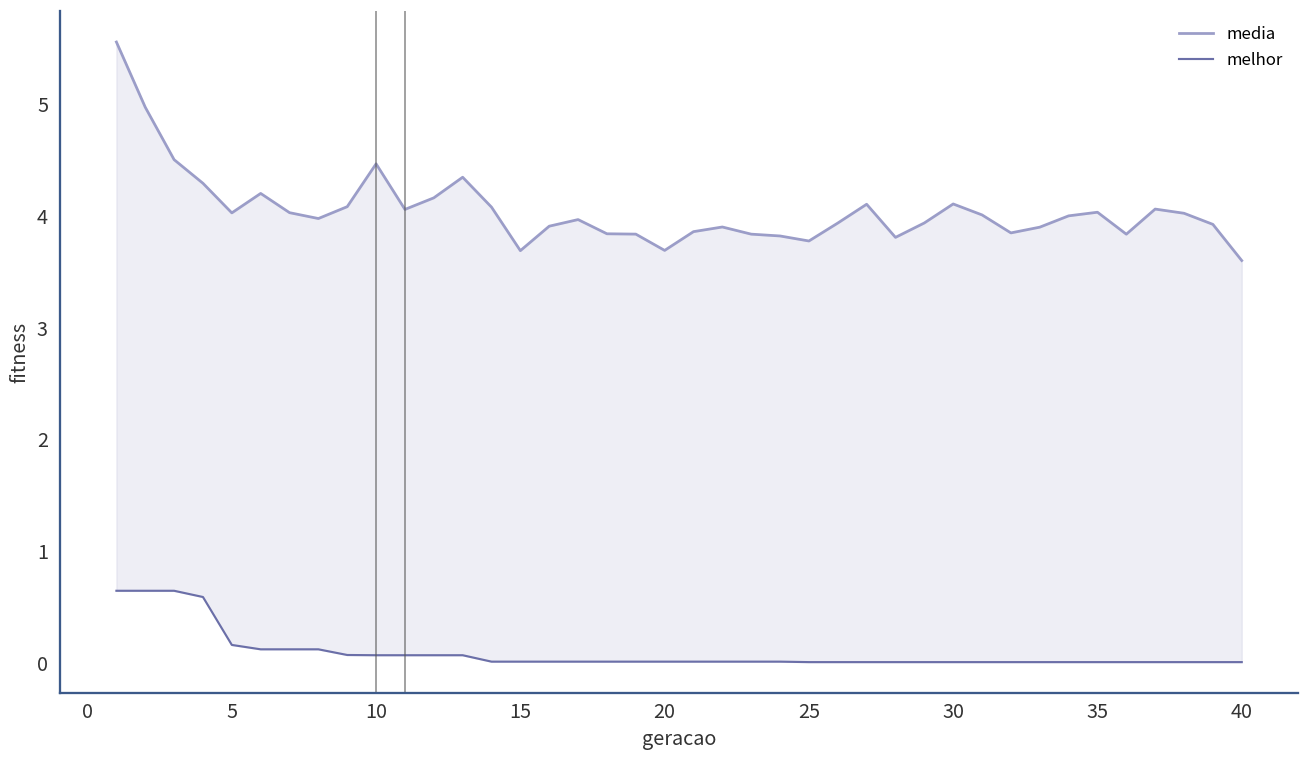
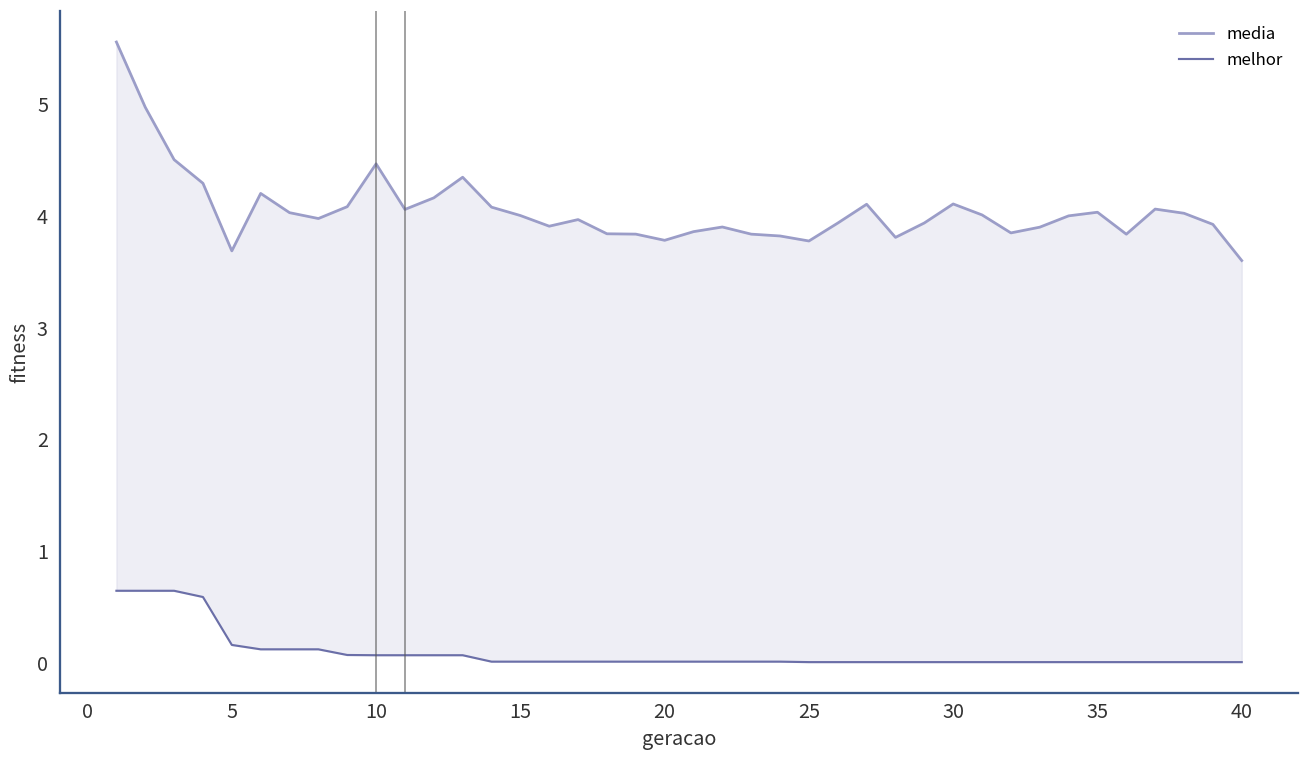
  {
    "media": {
-     "5": 4.02,
+     "5": 3.68,
      "10": 4.46,
-     "15": 3.69,
-     "20": 3.69,
+     "15": 4.00,
+     "20": 3.78,
      "25": 3.77,
      "30": 4.10,
      "35": 4.03,
      "40": 3.60
    },
    "melhor": {
      "5": 0.16,
      "10": 0.07,
      "15": 0.01,
      "20": 0.01,
      "25": 0.01,
      "30": 0.01,
      "35": 0.01,
      "40": 0.01
    }
  }
